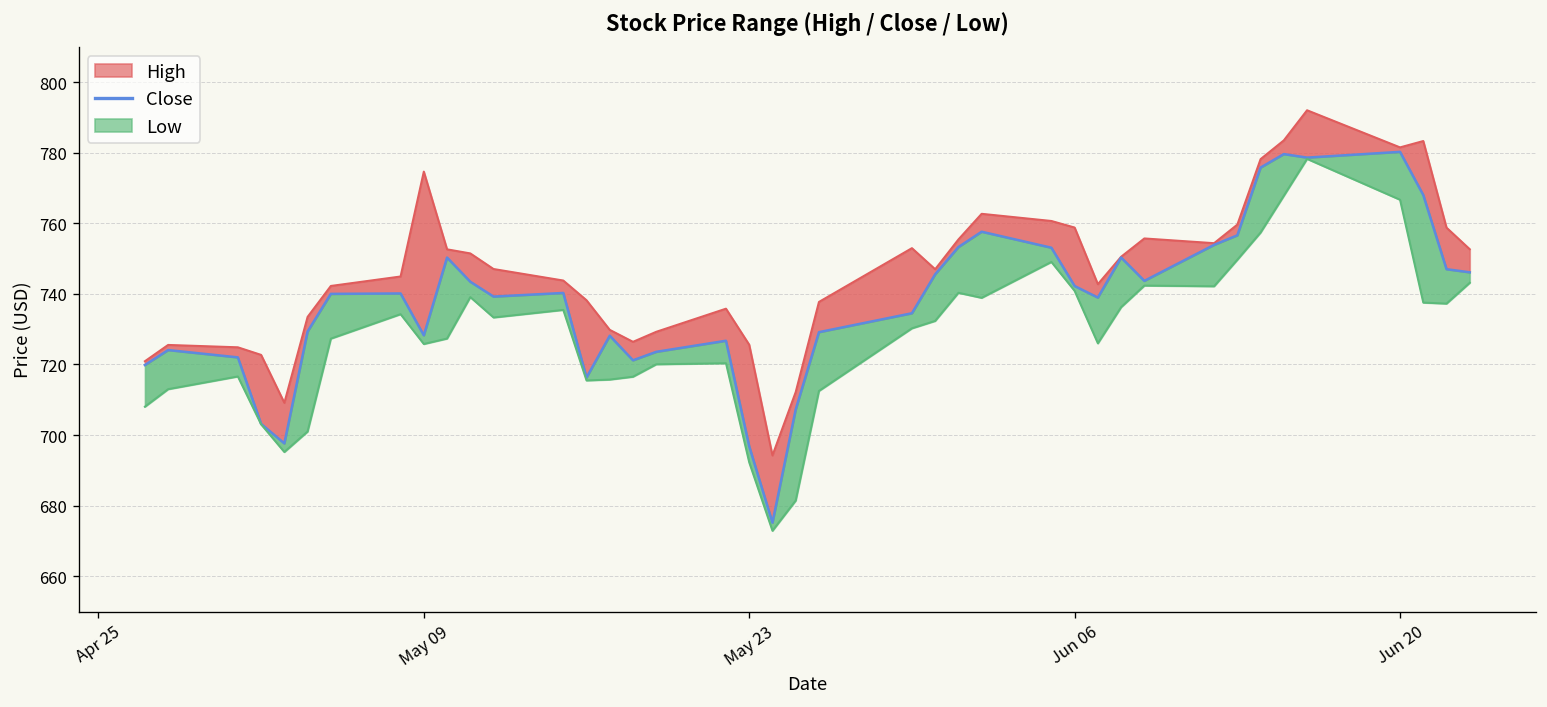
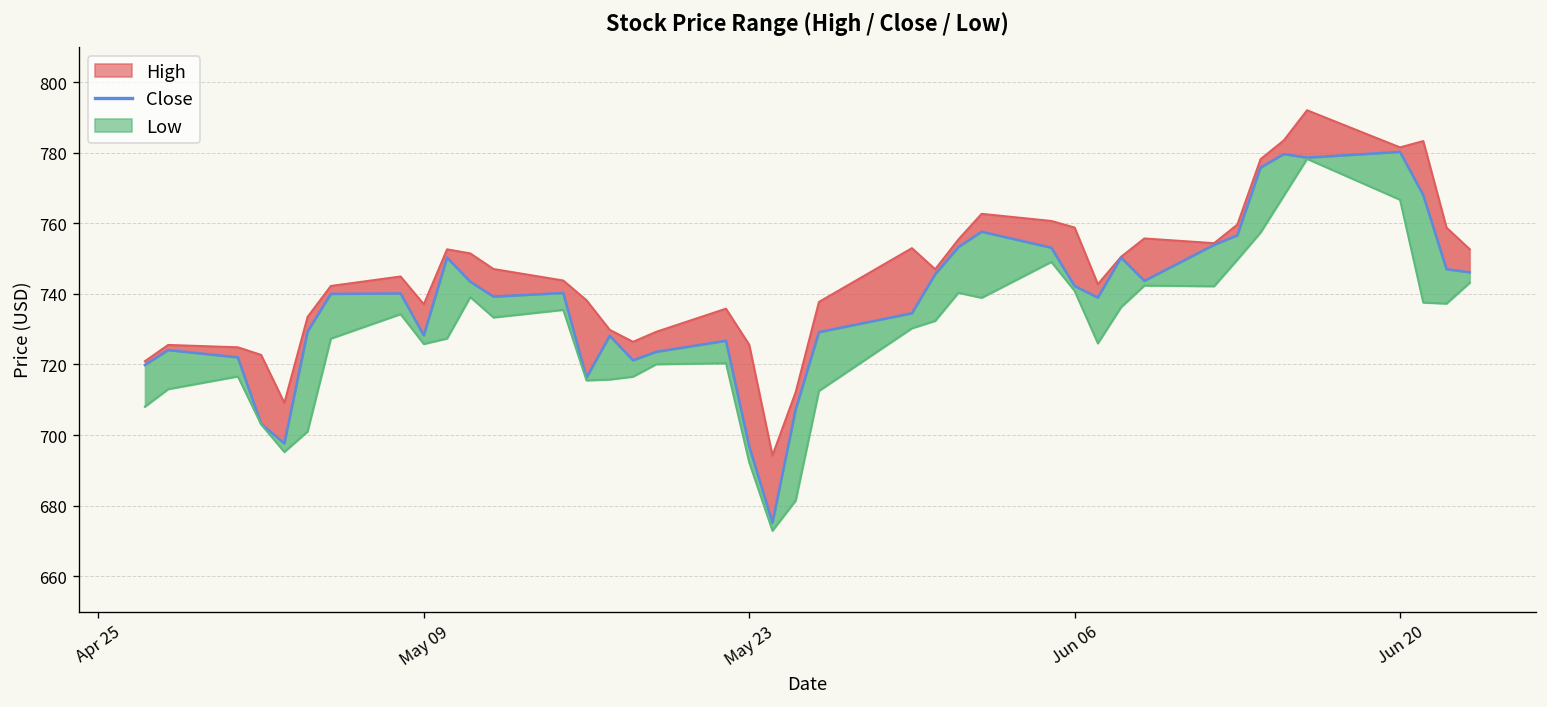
  {
    "High": {
-     "May 09": 775,
+     "May 09": 737,
      "May 23": 726,
      "Jun 06": 759,
      "Jun 20": 782
    }
  }
